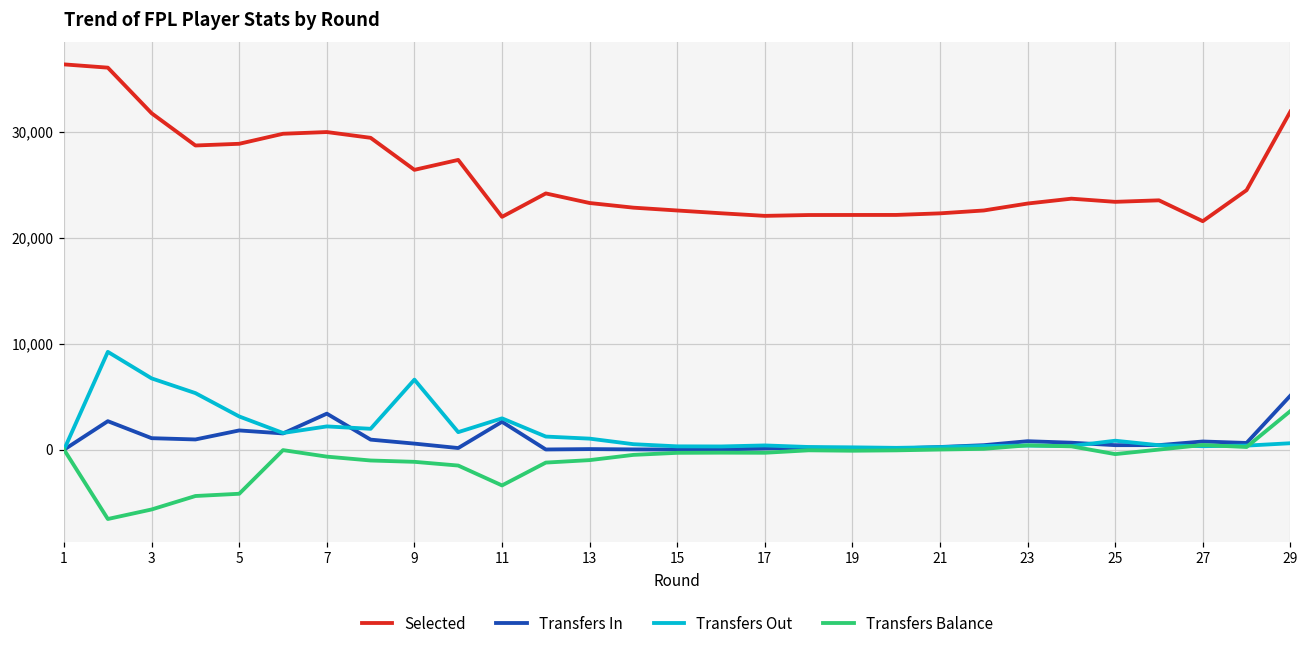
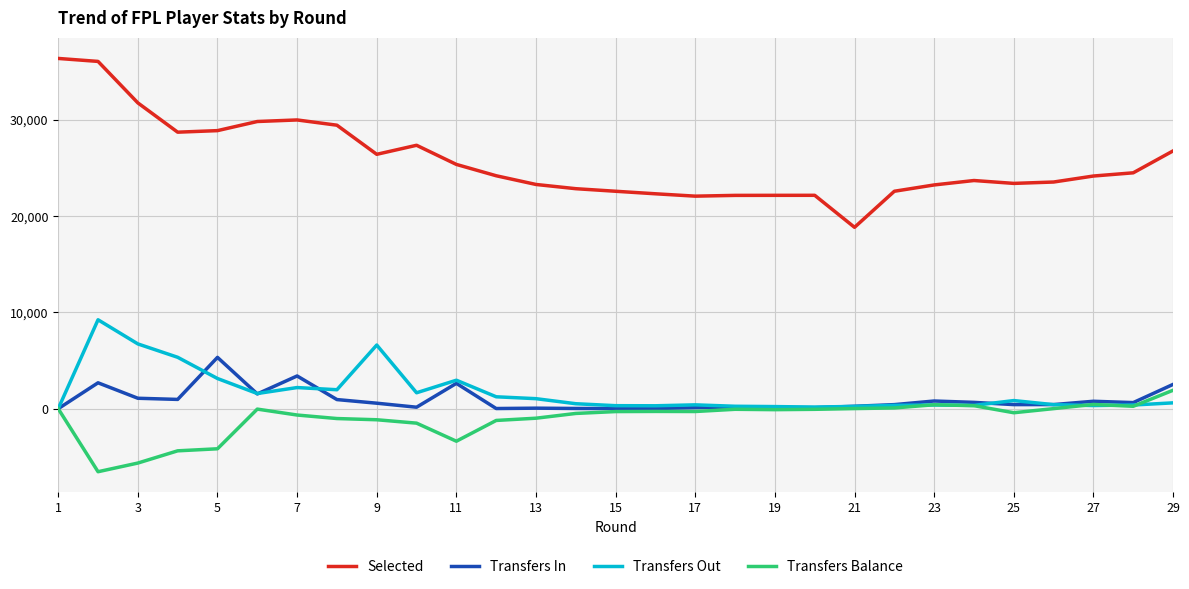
  {
    "Selected": {
      "1": "36,000",
      "3": "32,000",
      "5": "29,000",
      "7": "30,000",
      "9": "26,000",
-     "11": "22,000",
+     "11": "25,000",
      "13": "23,000",
      "15": "23,000",
      "17": "22,000",
      "19": "22,000",
-     "21": "22,000",
+     "21": "19,000",
      "23": "23,000",
      "25": "23,000",
-     "27": "22,000",
-     "29": "32,000"
+     "27": "24,000",
+     "29": "27,000"
    },
    "Transfers In": {
      "3": "1,000",
-     "5": "2,000",
+     "5": "5,000",
      "7": "3,000",
      "9": "1,000",
      "11": "3,000",
      "13": "0",
      "15": "0",
      "17": "0",
      "23": "1,000",
      "25": "0",
      "27": "1,000",
-     "29": "5,000"
+     "29": "3,000"
    },
    "Transfers Out": {
      "3": "7,000",
      "5": "3,000",
      "7": "2,000",
      "9": "7,000",
      "11": "3,000",
      "13": "1,000",
      "15": "0",
      "17": "0",
      "25": "1,000",
      "29": "1,000"
    },
    "Transfers Balance": {
      "3": "-6,000",
      "5": "-4,000",
      "7": "-1,000",
      "9": "-1,000",
      "11": "-3,000",
      "13": "-1,000",
      "15": "0",
      "17": "0",
      "25": "0",
-     "29": "4,000"
+     "29": "2,000"
    }
  }
